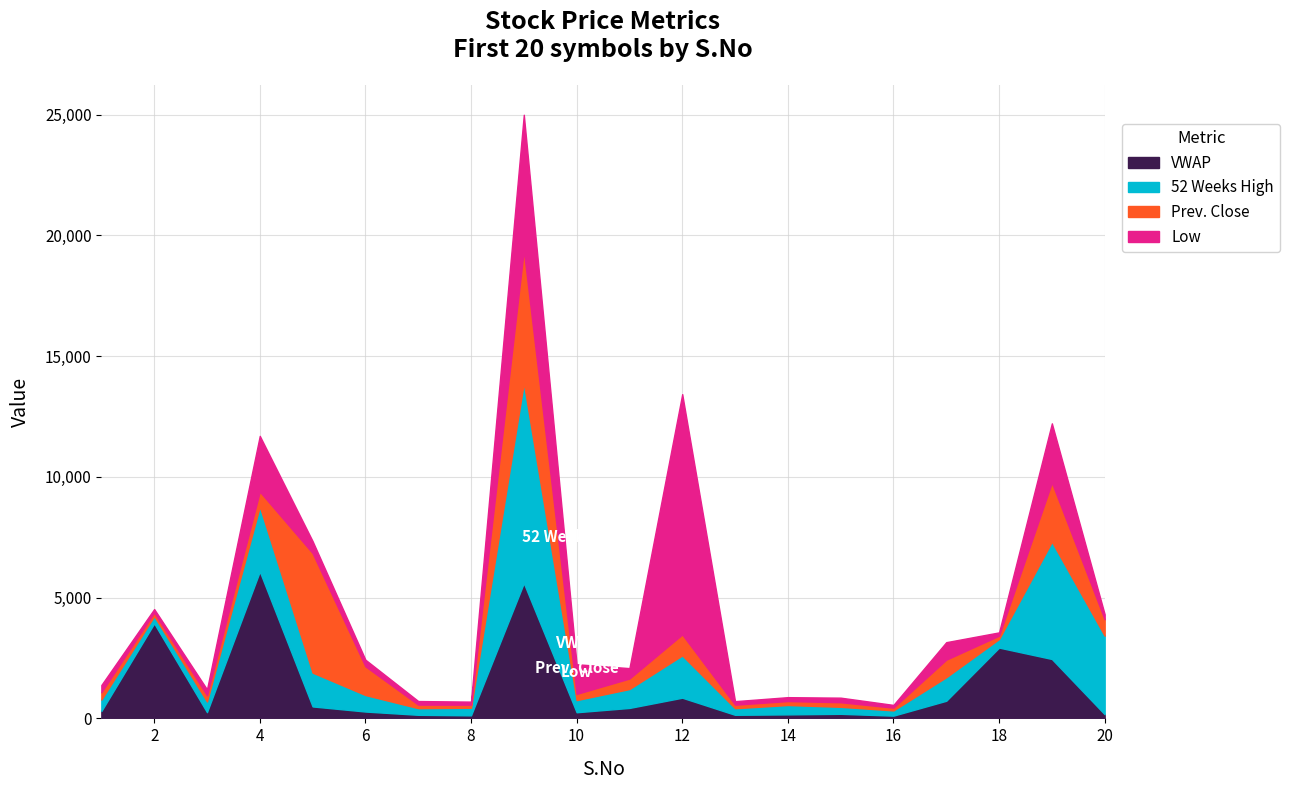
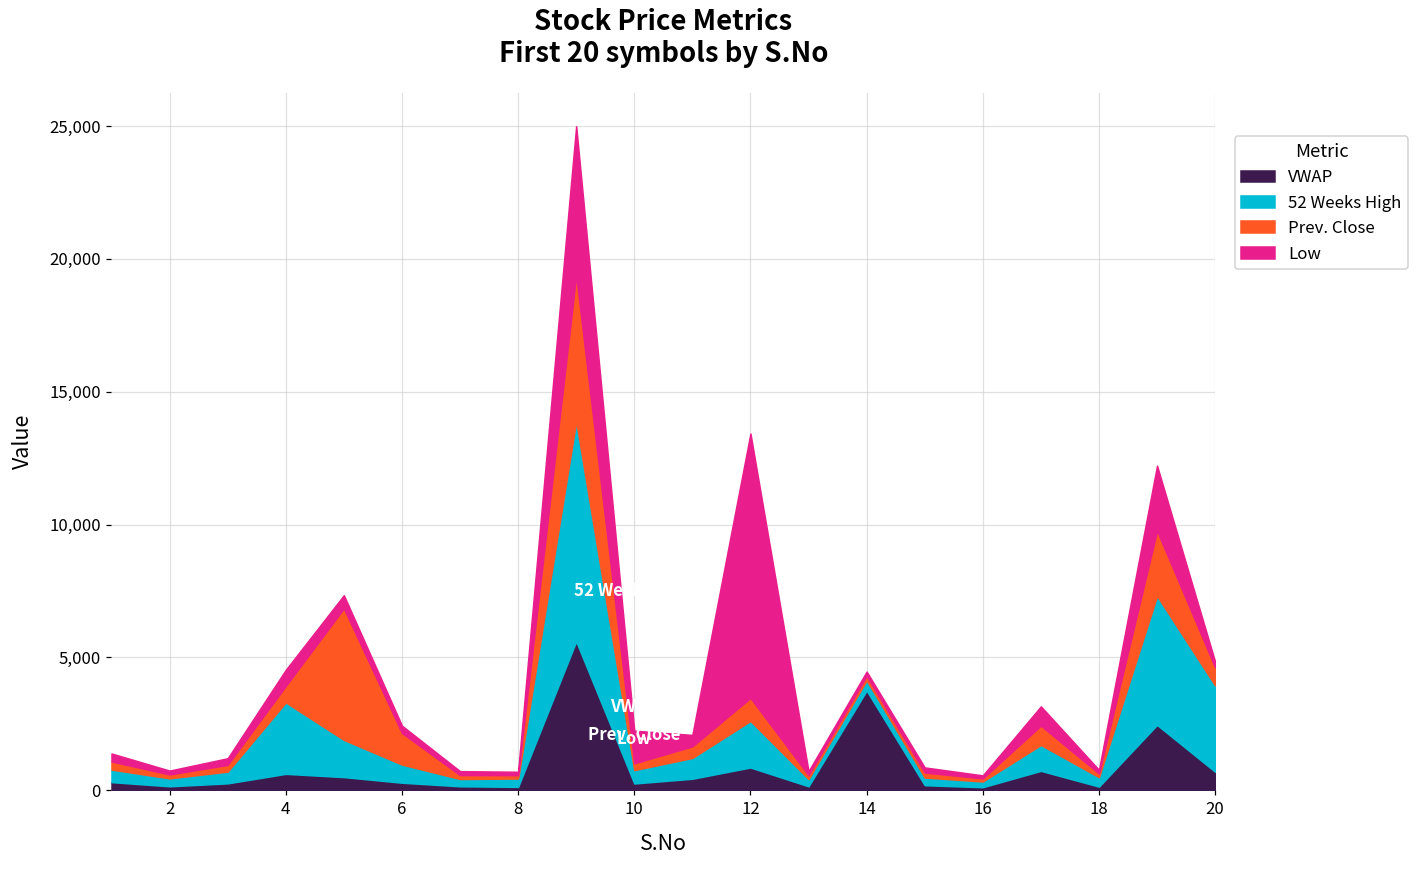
  {
    "VWAP": {
-     "2": "3,900",
-     "4": "6,100",
-     "14": "200",
-     "18": "2,900",
-     "20": "200"
+     "2": "100",
+     "4": "600",
+     "14": "3,800",
+     "18": "100",
+     "20": "700"
    },
    "Low": {
      "2": "100",
-     "4": "2,300",
+     "4": "600",
      "6": "300",
      "8": "100",
      "10": "1,200",
      "12": "9,900",
      "14": "200",
      "16": "100",
      "18": "100",
      "20": "200"
    }
  }
